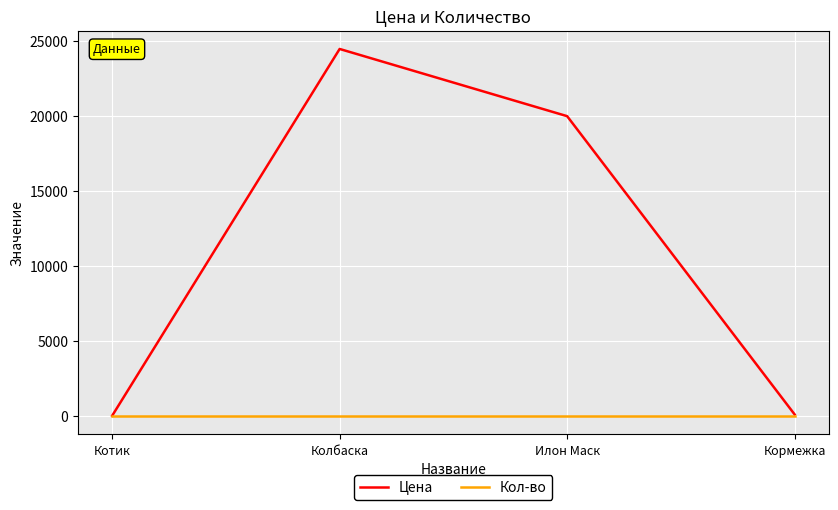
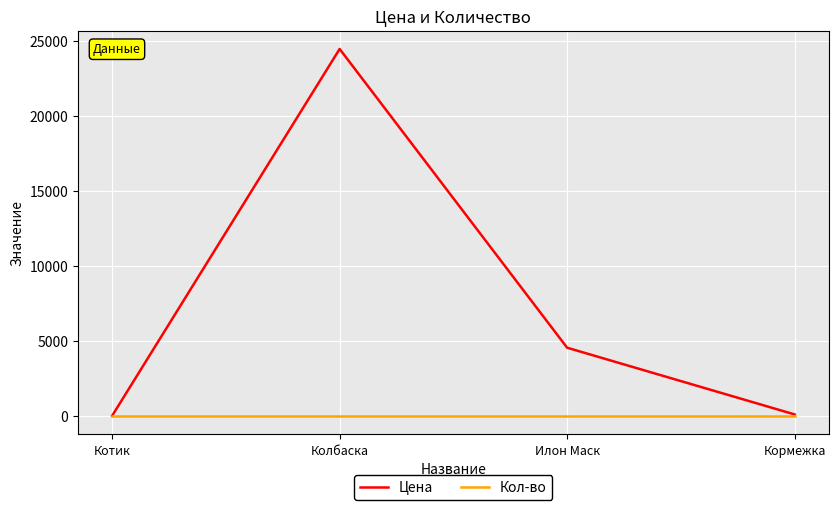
  {
    "Цена": {
      "Колбаска": 24500,
-     "Илон Маск": 20000
+     "Илон Маск": 4600
    },
    "Кол-во": {
      "Колбаска": 0,
      "Илон Маск": 0
    }
  }
